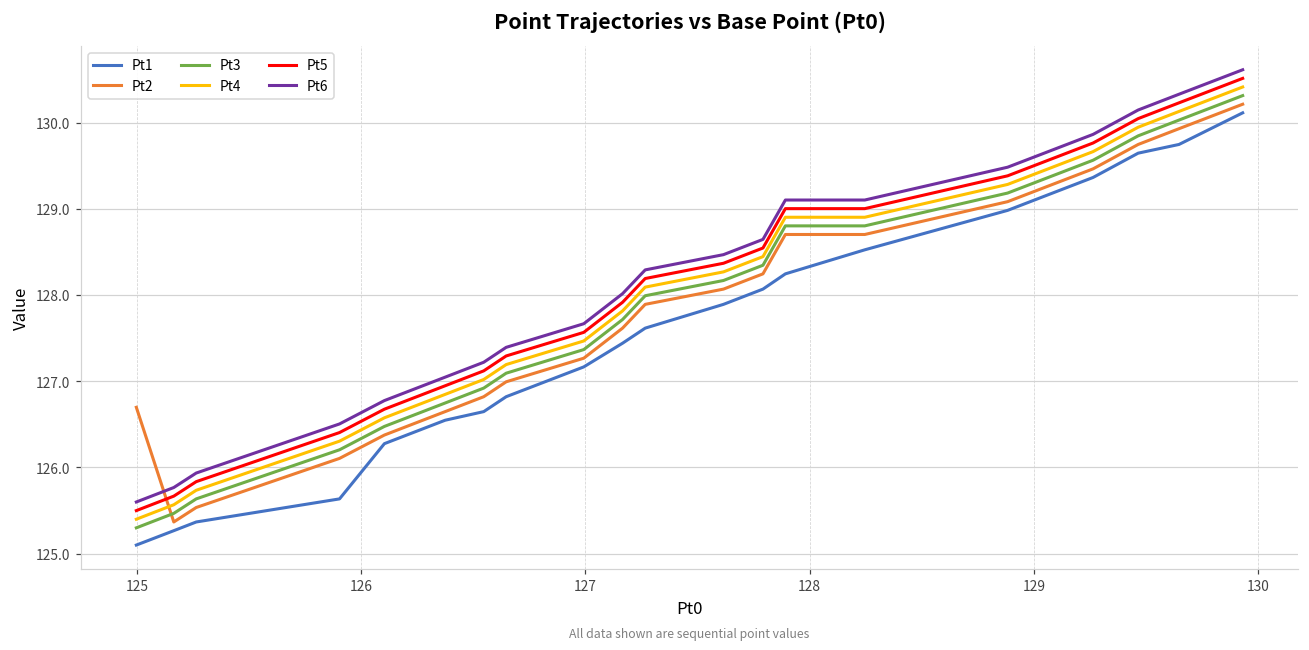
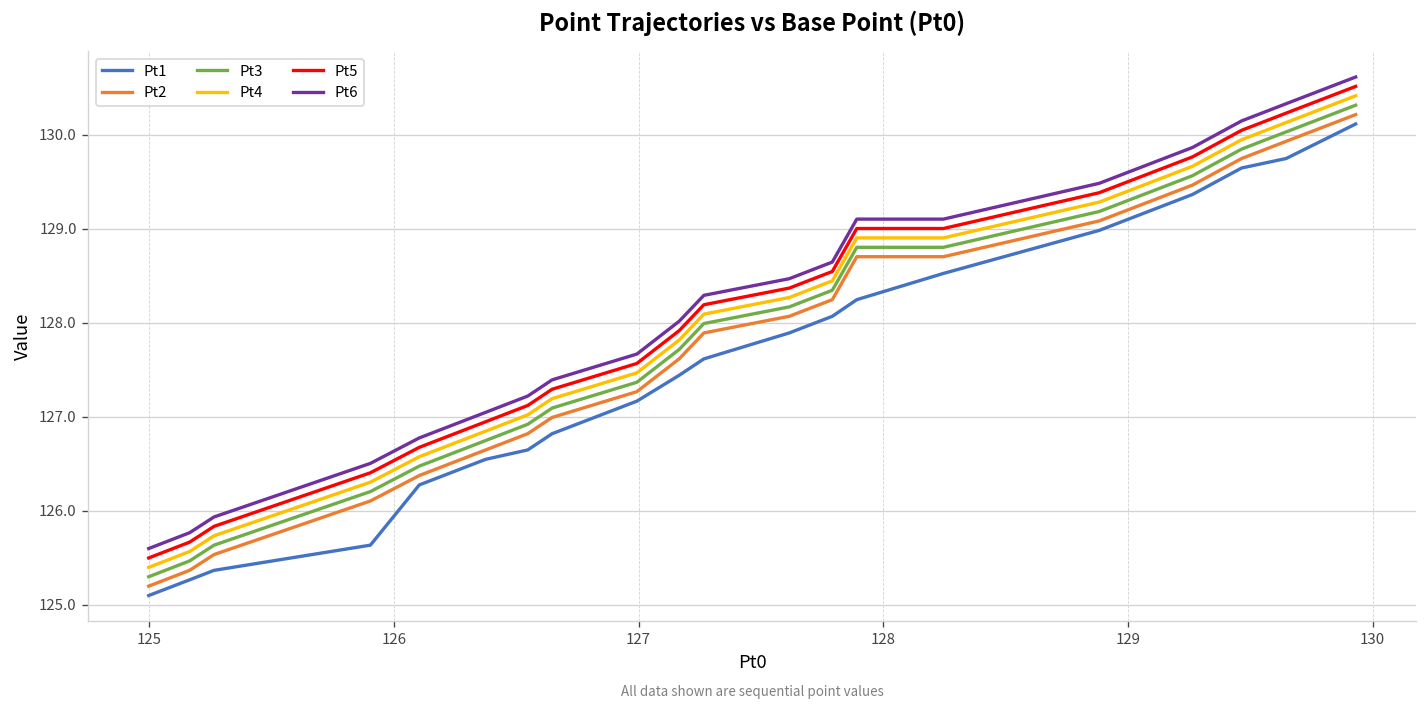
  {
    "Pt1": {
      "125": 125.1
    },
    "Pt2": {
-     "125": 126.7
+     "125": 125.2
    },
    "Pt3": {
      "125": 125.3
    },
    "Pt4": {
      "125": 125.4
    },
    "Pt5": {
      "125": 125.5
    },
    "Pt6": {
      "125": 125.6
    }
  }
